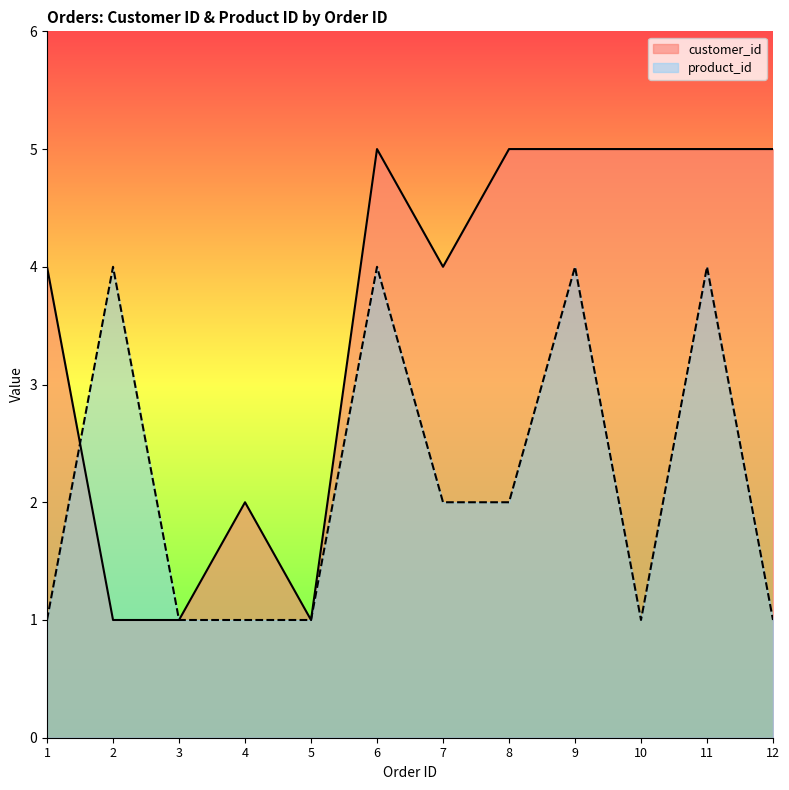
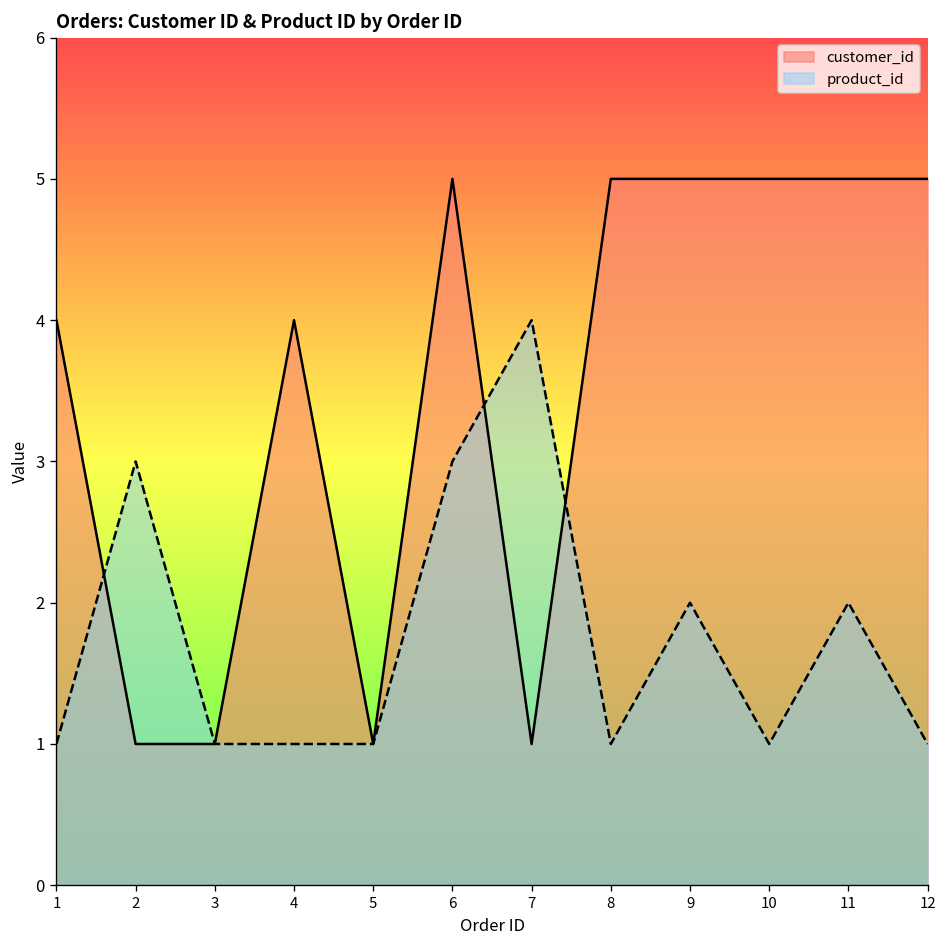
  {
    "customer_id": {
      "1": 4,
      "2": 1,
-     "4": 2,
+     "4": 4,
      "6": 5,
-     "7": 4,
+     "7": 1,
      "8": 5,
      "9": 5,
      "10": 5,
      "11": 5,
      "12": 5
    },
    "product_id": {
      "1": 1,
-     "2": 4,
+     "2": 3,
      "4": 1,
-     "6": 4,
-     "7": 2,
-     "8": 2,
-     "9": 4,
+     "6": 3,
+     "7": 4,
+     "8": 1,
+     "9": 2,
      "10": 1,
-     "11": 4,
+     "11": 2,
      "12": 1
    }
  }
